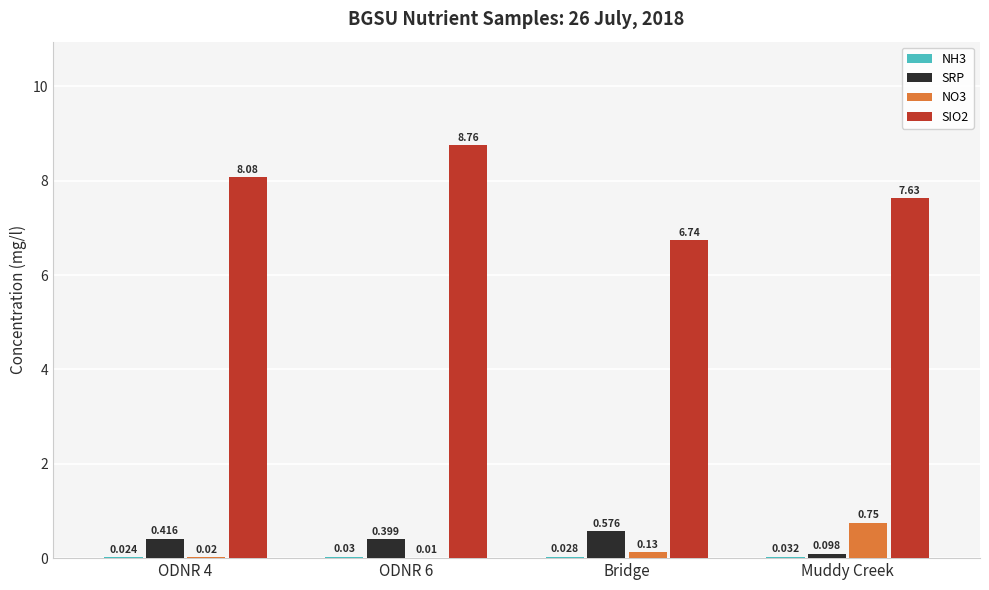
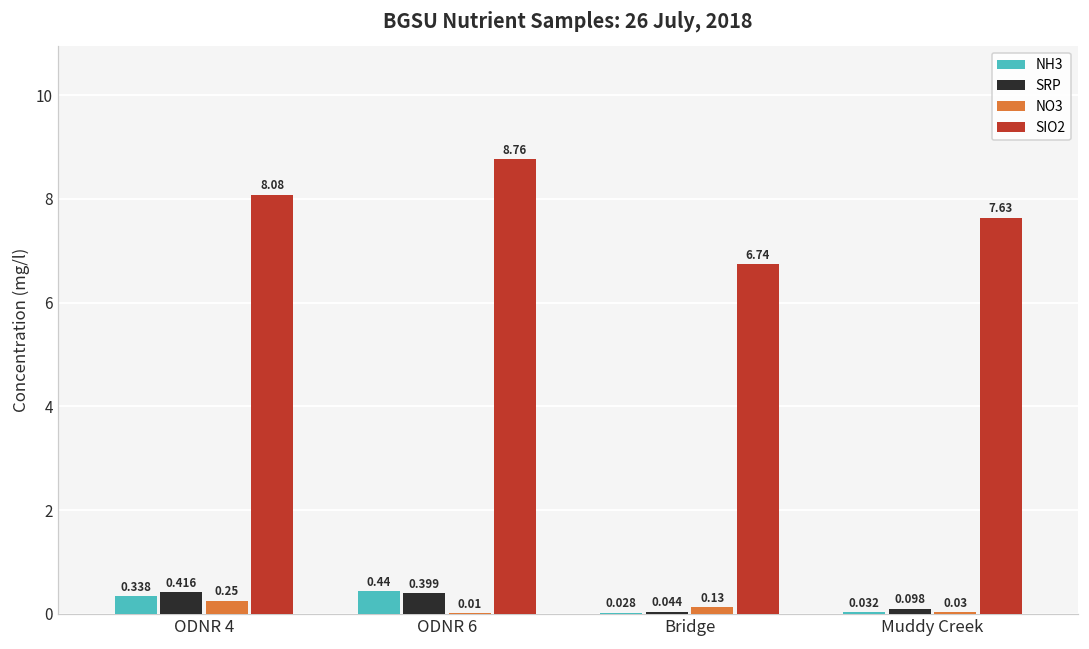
  {
    "NH3": {
-     "ODNR 4": 0.024,
-     "ODNR 6": 0.03,
+     "ODNR 4": 0.338,
+     "ODNR 6": 0.44,
      "Bridge": 0.028,
      "Muddy Creek": 0.032
    },
    "SRP": {
      "ODNR 4": 0.416,
      "ODNR 6": 0.399,
-     "Bridge": 0.576,
+     "Bridge": 0.044,
      "Muddy Creek": 0.098
    },
    "NO3": {
-     "ODNR 4": 0.02,
+     "ODNR 4": 0.25,
      "ODNR 6": 0.01,
      "Bridge": 0.13,
-     "Muddy Creek": 0.75
+     "Muddy Creek": 0.03
    },
    "SIO2": {
      "ODNR 4": 8.08,
      "ODNR 6": 8.76,
      "Bridge": 6.74,
      "Muddy Creek": 7.63
    }
  }
